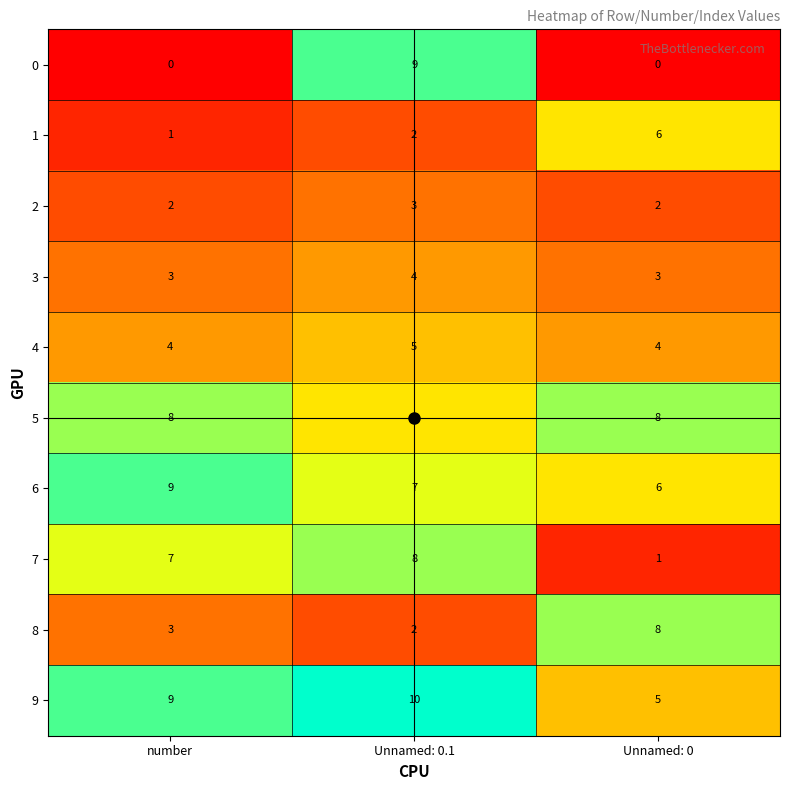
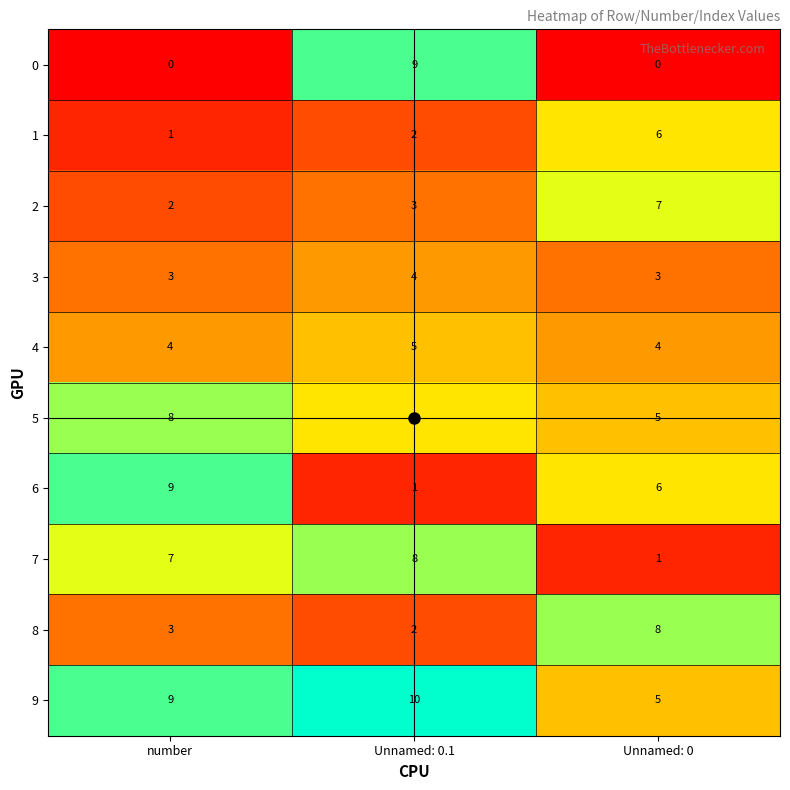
  {
    "0": {
      "number": 0,
      "Unnamed: 0.1": 9
    },
    "1": {
      "number": 1,
      "Unnamed: 0.1": 2,
      "Unnamed: 0": 6
    },
    "2": {
      "number": 2,
      "Unnamed: 0.1": 3,
-     "Unnamed: 0": 2
+     "Unnamed: 0": 7
    },
    "3": {
      "number": 3,
      "Unnamed: 0.1": 4,
      "Unnamed: 0": 3
    },
    "4": {
      "number": 4,
      "Unnamed: 0.1": 5,
      "Unnamed: 0": 4
    },
    "5": {
      "number": 8,
-     "Unnamed: 0": 8
+     "Unnamed: 0": 5
    },
    "6": {
      "number": 9,
-     "Unnamed: 0.1": 7,
+     "Unnamed: 0.1": 1,
      "Unnamed: 0": 6
    },
    "7": {
      "number": 7,
      "Unnamed: 0.1": 8,
      "Unnamed: 0": 1
    },
    "8": {
      "number": 3,
      "Unnamed: 0.1": 2,
      "Unnamed: 0": 8
    },
    "9": {
      "number": 9,
      "Unnamed: 0.1": 10,
      "Unnamed: 0": 5
    }
  }
